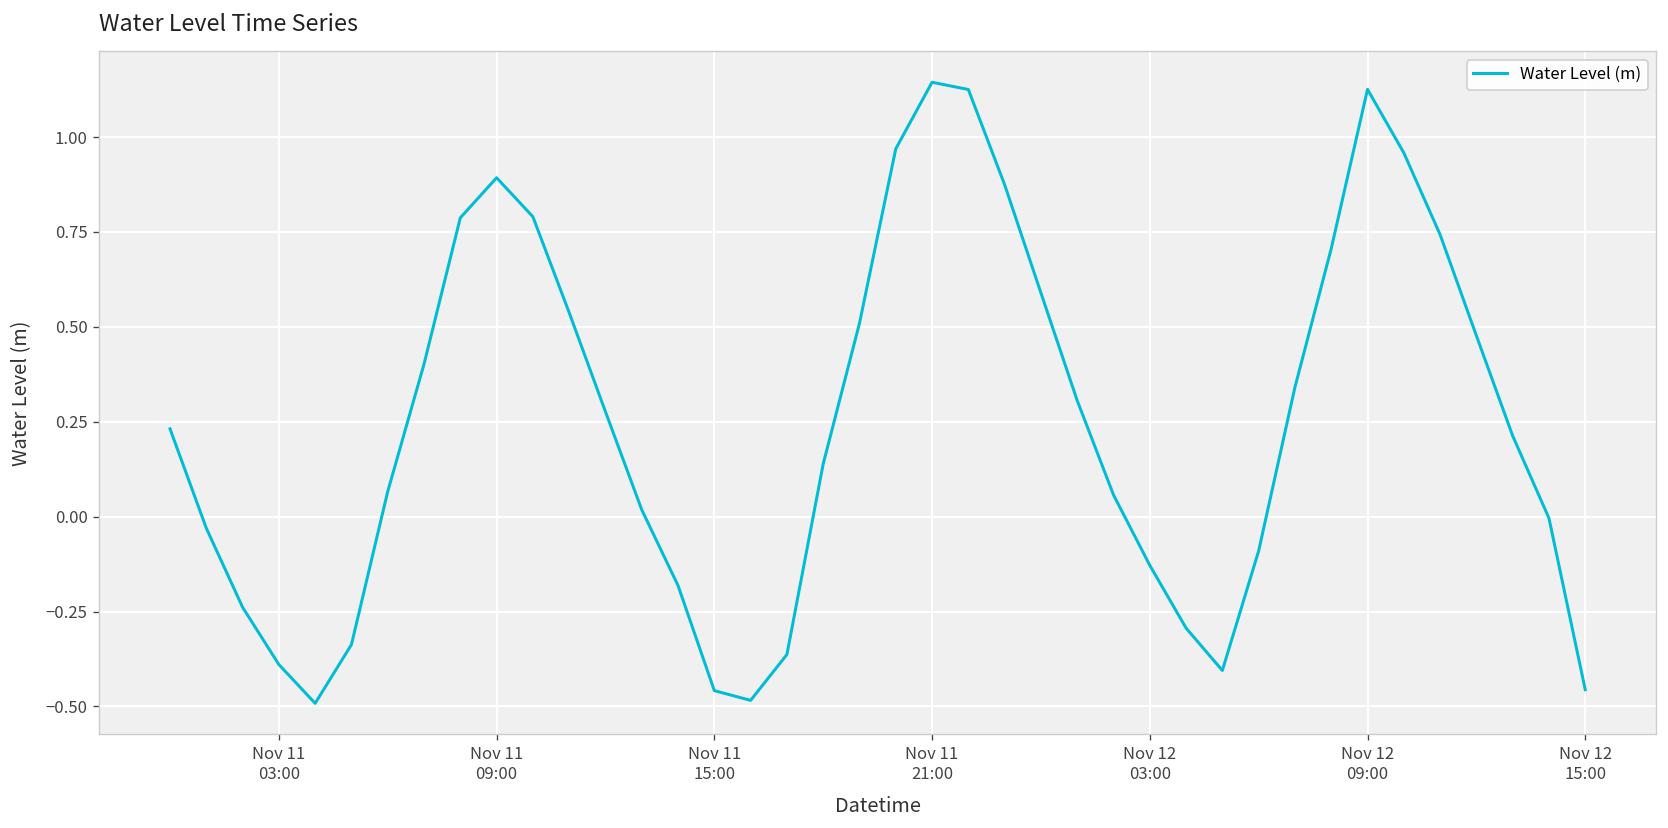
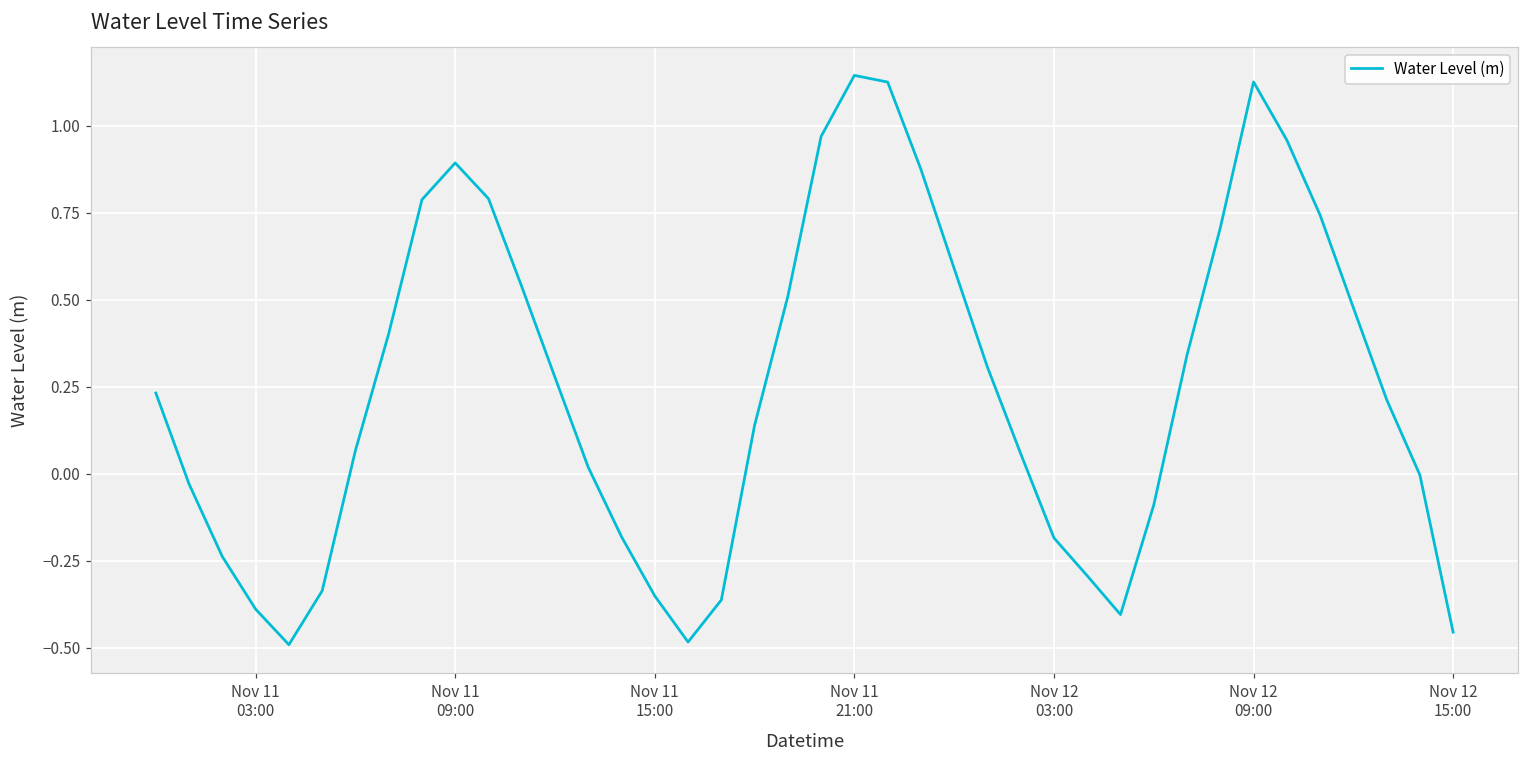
  {
    "Nov 11 03:00": -0.39,
    "Nov 11 09:00": 0.89,
-   "Nov 11 15:00": -0.46,
+   "Nov 11 15:00": -0.35,
    "Nov 11 21:00": 1.14,
-   "Nov 12 03:00": -0.13,
+   "Nov 12 03:00": -0.19,
    "Nov 12 09:00": 1.13,
    "Nov 12 15:00": -0.46
  }
